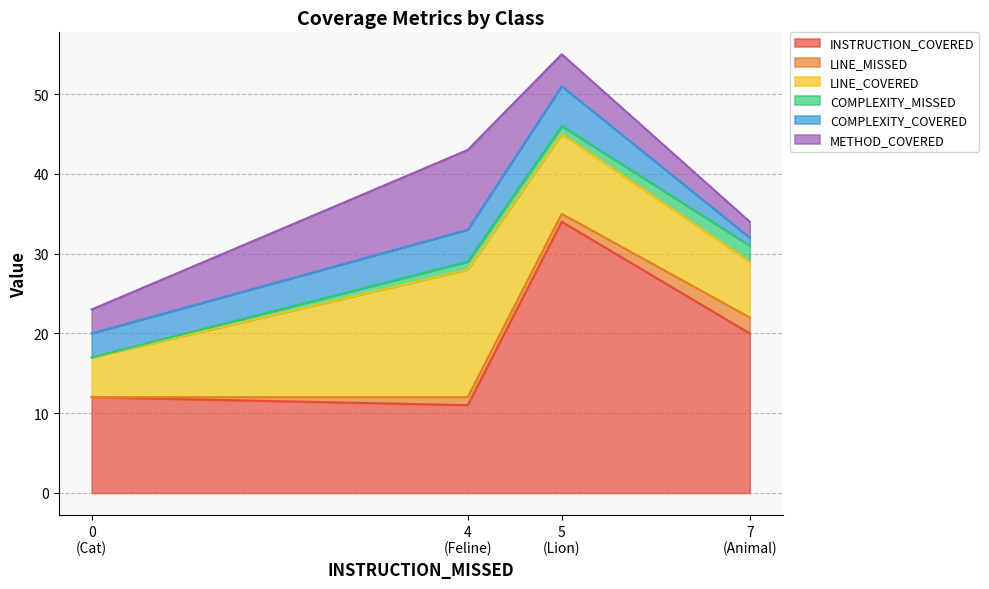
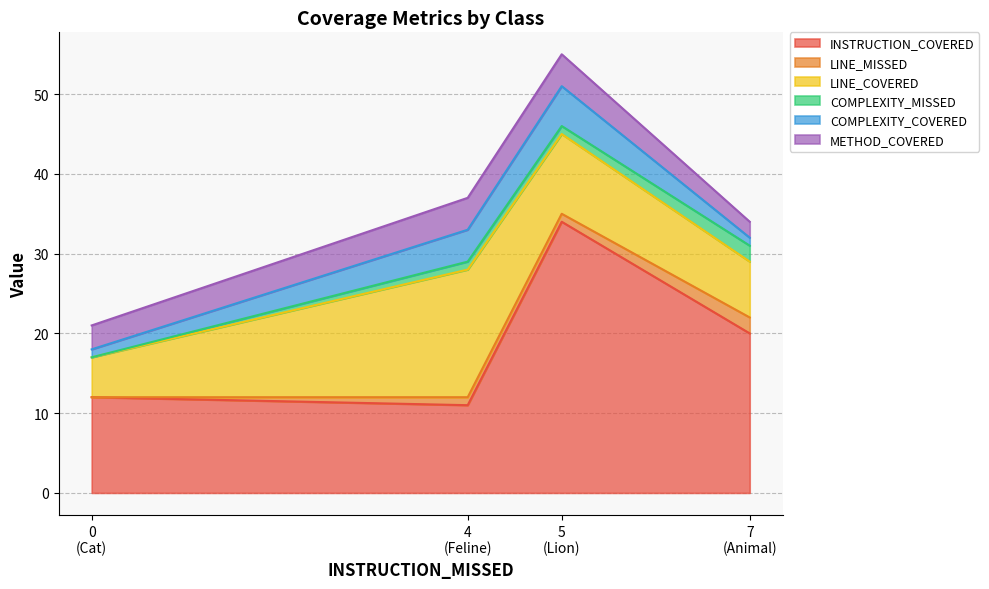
  {
    "LINE_COVERED": {
      "4 (Feline)": 16,
      "5 (Lion)": 10,
      "7 (Animal)": 7
    },
    "COMPLEXITY_MISSED": {
      "4 (Feline)": 1,
      "5 (Lion)": 1,
      "7 (Animal)": 2
    },
    "COMPLEXITY_COVERED": {
-     "0 (Cat)": 3,
+     "0 (Cat)": 1,
      "4 (Feline)": 4,
      "5 (Lion)": 5,
      "7 (Animal)": 1
    },
    "METHOD_COVERED": {
      "0 (Cat)": 3,
-     "4 (Feline)": 10,
+     "4 (Feline)": 4,
      "5 (Lion)": 4,
      "7 (Animal)": 2
    }
  }
